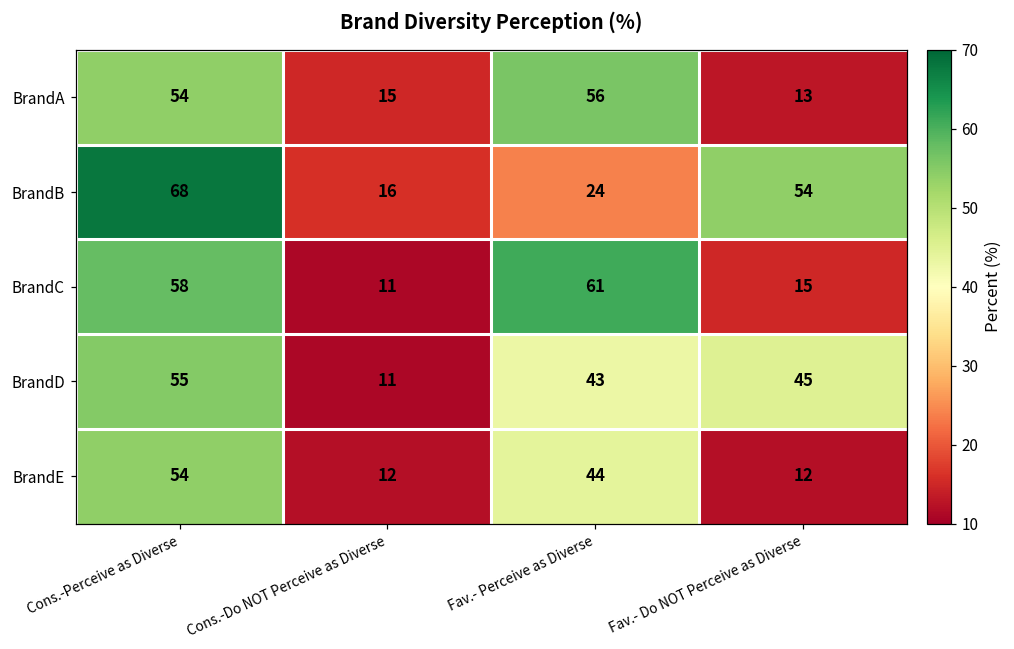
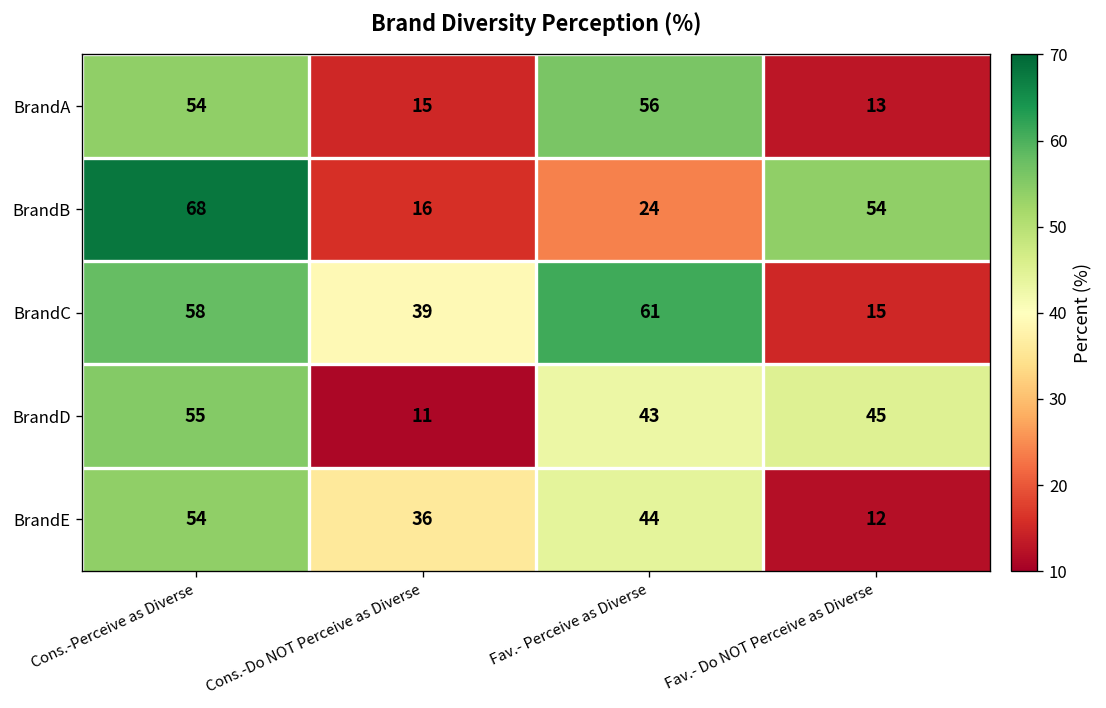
  {
    "BrandA": {
      "Cons.-Perceive as Diverse": 54,
      "Cons.-Do NOT Perceive as Diverse": 15,
      "Fav.- Perceive as Diverse": 56,
      "Fav.- Do NOT Perceive as Diverse": 13
    },
    "BrandB": {
      "Cons.-Perceive as Diverse": 68,
      "Cons.-Do NOT Perceive as Diverse": 16,
      "Fav.- Perceive as Diverse": 24,
      "Fav.- Do NOT Perceive as Diverse": 54
    },
    "BrandC": {
      "Cons.-Perceive as Diverse": 58,
-     "Cons.-Do NOT Perceive as Diverse": 11,
+     "Cons.-Do NOT Perceive as Diverse": 39,
      "Fav.- Perceive as Diverse": 61,
      "Fav.- Do NOT Perceive as Diverse": 15
    },
    "BrandD": {
      "Cons.-Perceive as Diverse": 55,
      "Cons.-Do NOT Perceive as Diverse": 11,
      "Fav.- Perceive as Diverse": 43,
      "Fav.- Do NOT Perceive as Diverse": 45
    },
    "BrandE": {
      "Cons.-Perceive as Diverse": 54,
-     "Cons.-Do NOT Perceive as Diverse": 12,
+     "Cons.-Do NOT Perceive as Diverse": 36,
      "Fav.- Perceive as Diverse": 44,
      "Fav.- Do NOT Perceive as Diverse": 12
    }
  }
